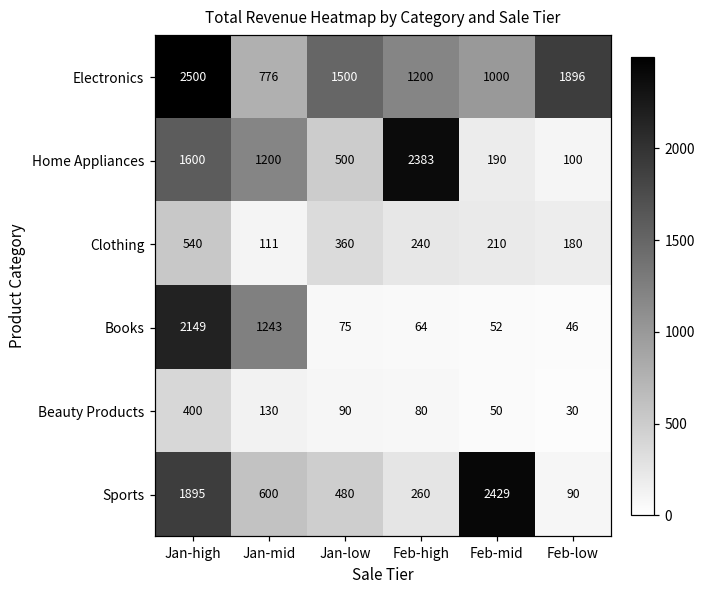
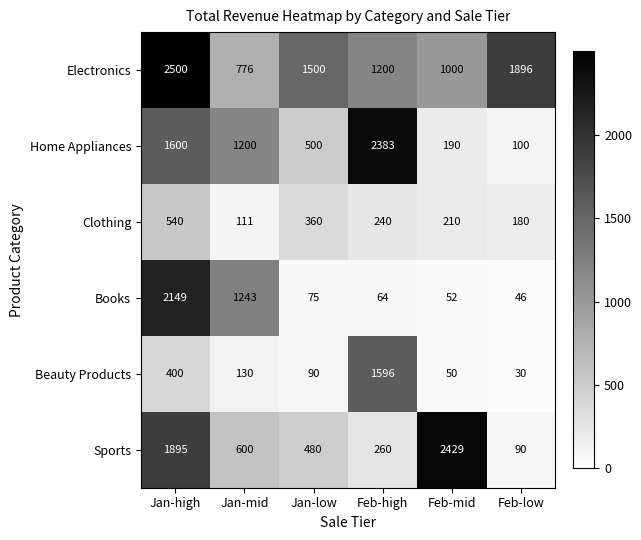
  {
    "Electronics": {
      "Jan-high": 2500,
      "Jan-mid": 776,
      "Jan-low": 1500,
      "Feb-high": 1200,
      "Feb-mid": 1000,
      "Feb-low": 1896
    },
    "Home Appliances": {
      "Jan-high": 1600,
      "Jan-mid": 1200,
      "Jan-low": 500,
      "Feb-high": 2383,
      "Feb-mid": 190,
      "Feb-low": 100
    },
    "Clothing": {
      "Jan-high": 540,
      "Jan-mid": 111,
      "Jan-low": 360,
      "Feb-high": 240,
      "Feb-mid": 210,
      "Feb-low": 180
    },
    "Books": {
      "Jan-high": 2149,
      "Jan-mid": 1243,
      "Jan-low": 75,
      "Feb-high": 64,
      "Feb-mid": 52,
      "Feb-low": 46
    },
    "Beauty Products": {
      "Jan-high": 400,
      "Jan-mid": 130,
      "Jan-low": 90,
-     "Feb-high": 80,
+     "Feb-high": 1596,
      "Feb-mid": 50,
      "Feb-low": 30
    },
    "Sports": {
      "Jan-high": 1895,
      "Jan-mid": 600,
      "Jan-low": 480,
      "Feb-high": 260,
      "Feb-mid": 2429,
      "Feb-low": 90
    }
  }
